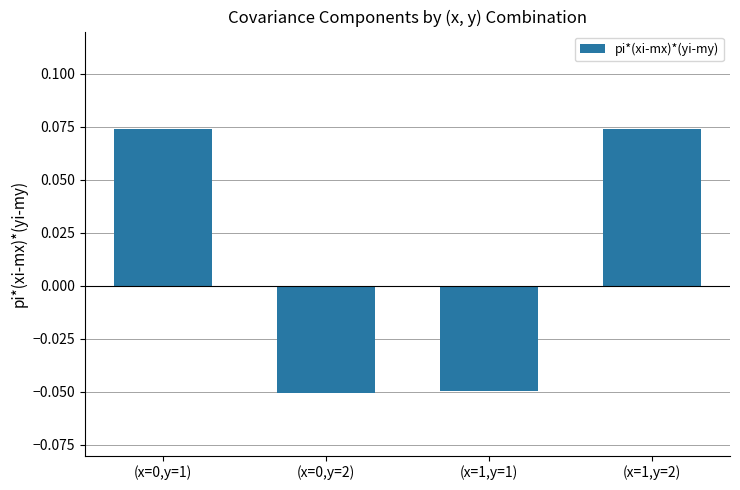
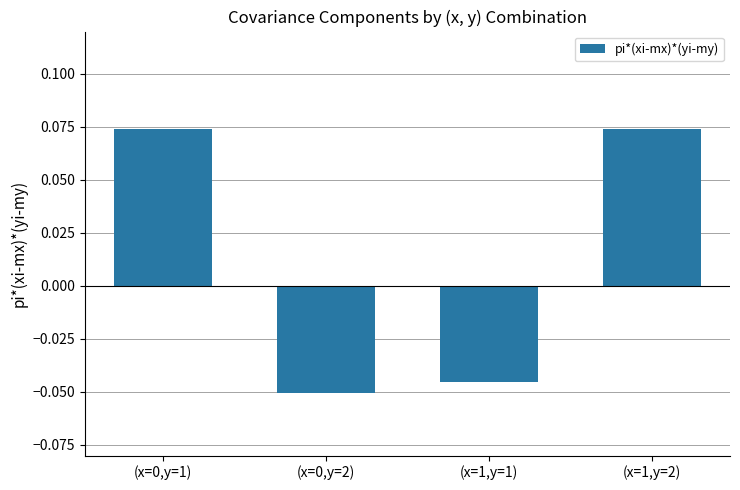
  {
    "(x=0,y=1)": 0.074,
    "(x=0,y=2)": -0.051,
-   "(x=1,y=1)": -0.050,
+   "(x=1,y=1)": -0.045,
    "(x=1,y=2)": 0.074
  }
